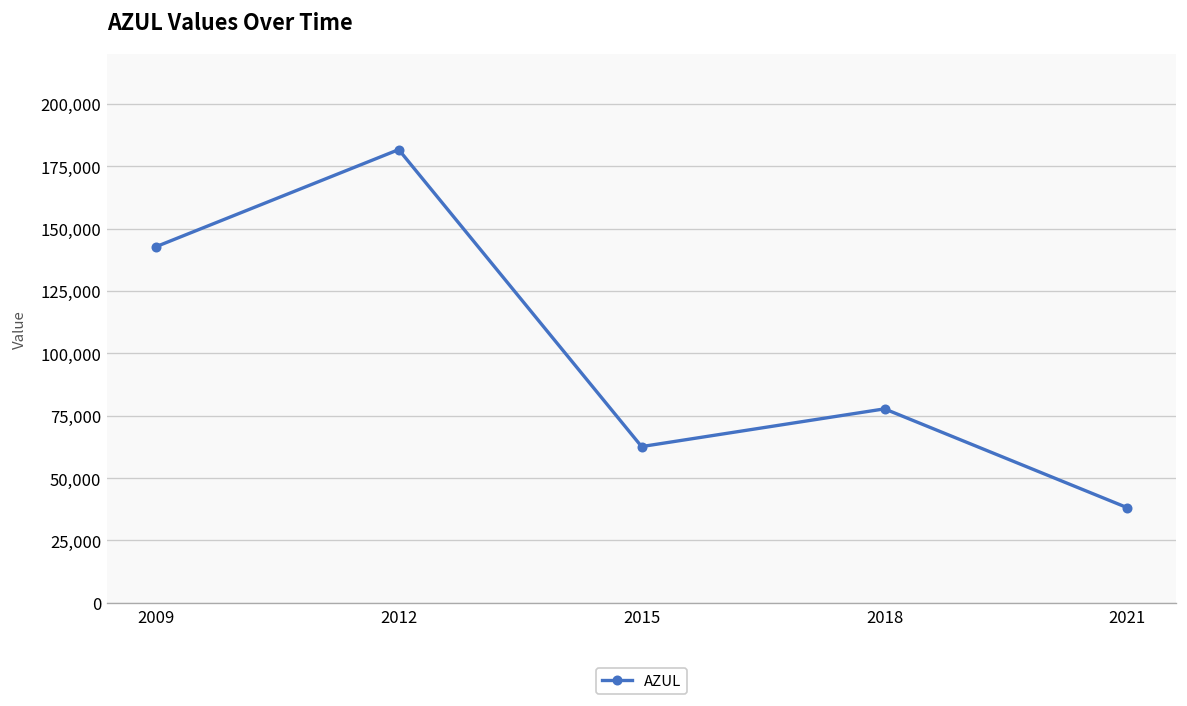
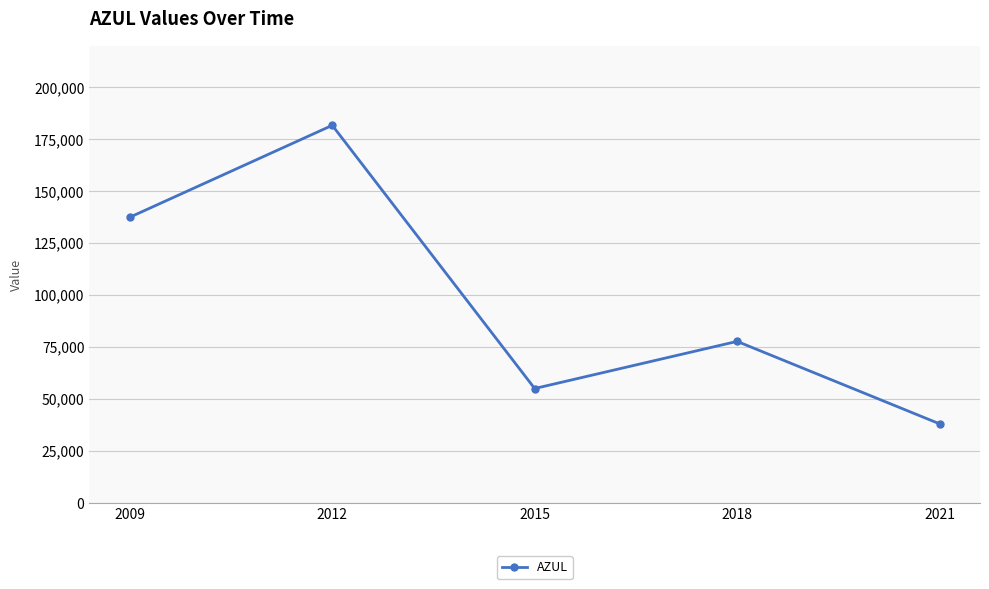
  {
-   "2009": "143,000",
+   "2009": "137,000",
    "2012": "182,000",
-   "2015": "63,000",
+   "2015": "55,000",
    "2018": "78,000",
    "2021": "38,000"
  }
